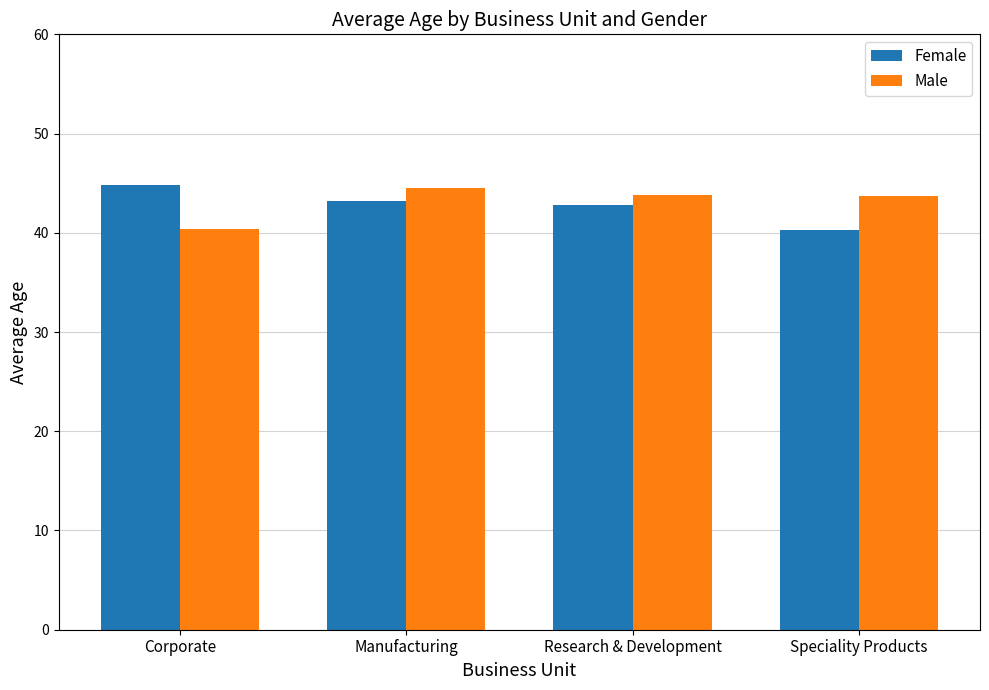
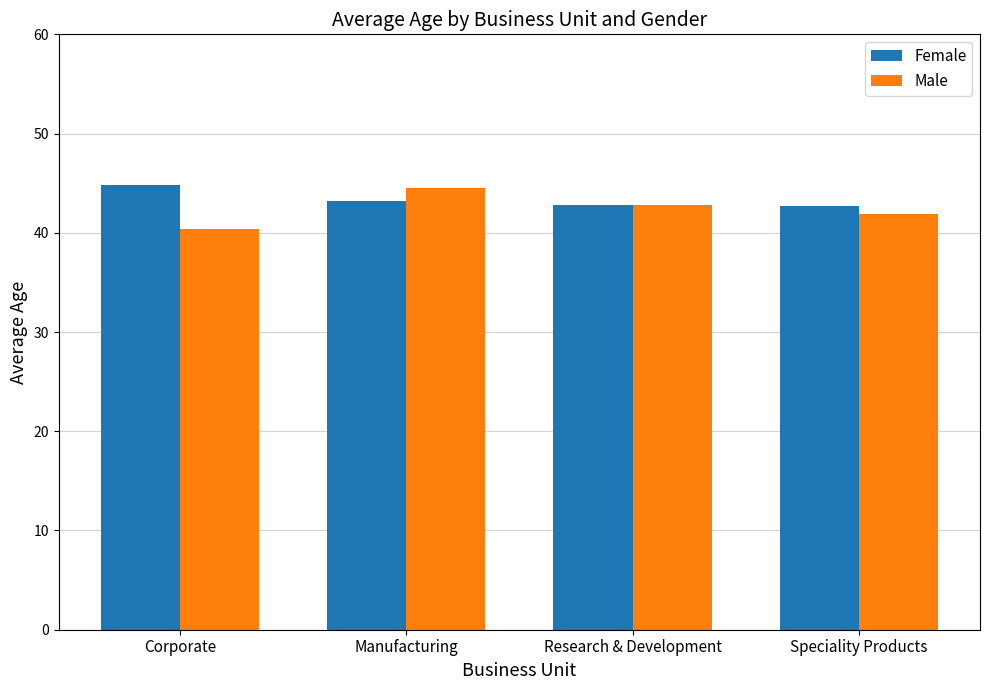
  {
    "Female": {
      "Corporate": 45,
      "Manufacturing": 43,
      "Research & Development": 43,
-     "Speciality Products": 40
+     "Speciality Products": 43
    },
    "Male": {
      "Corporate": 40,
      "Manufacturing": 45,
-     "Research & Development": 44,
-     "Speciality Products": 44
+     "Research & Development": 43,
+     "Speciality Products": 42
    }
  }
